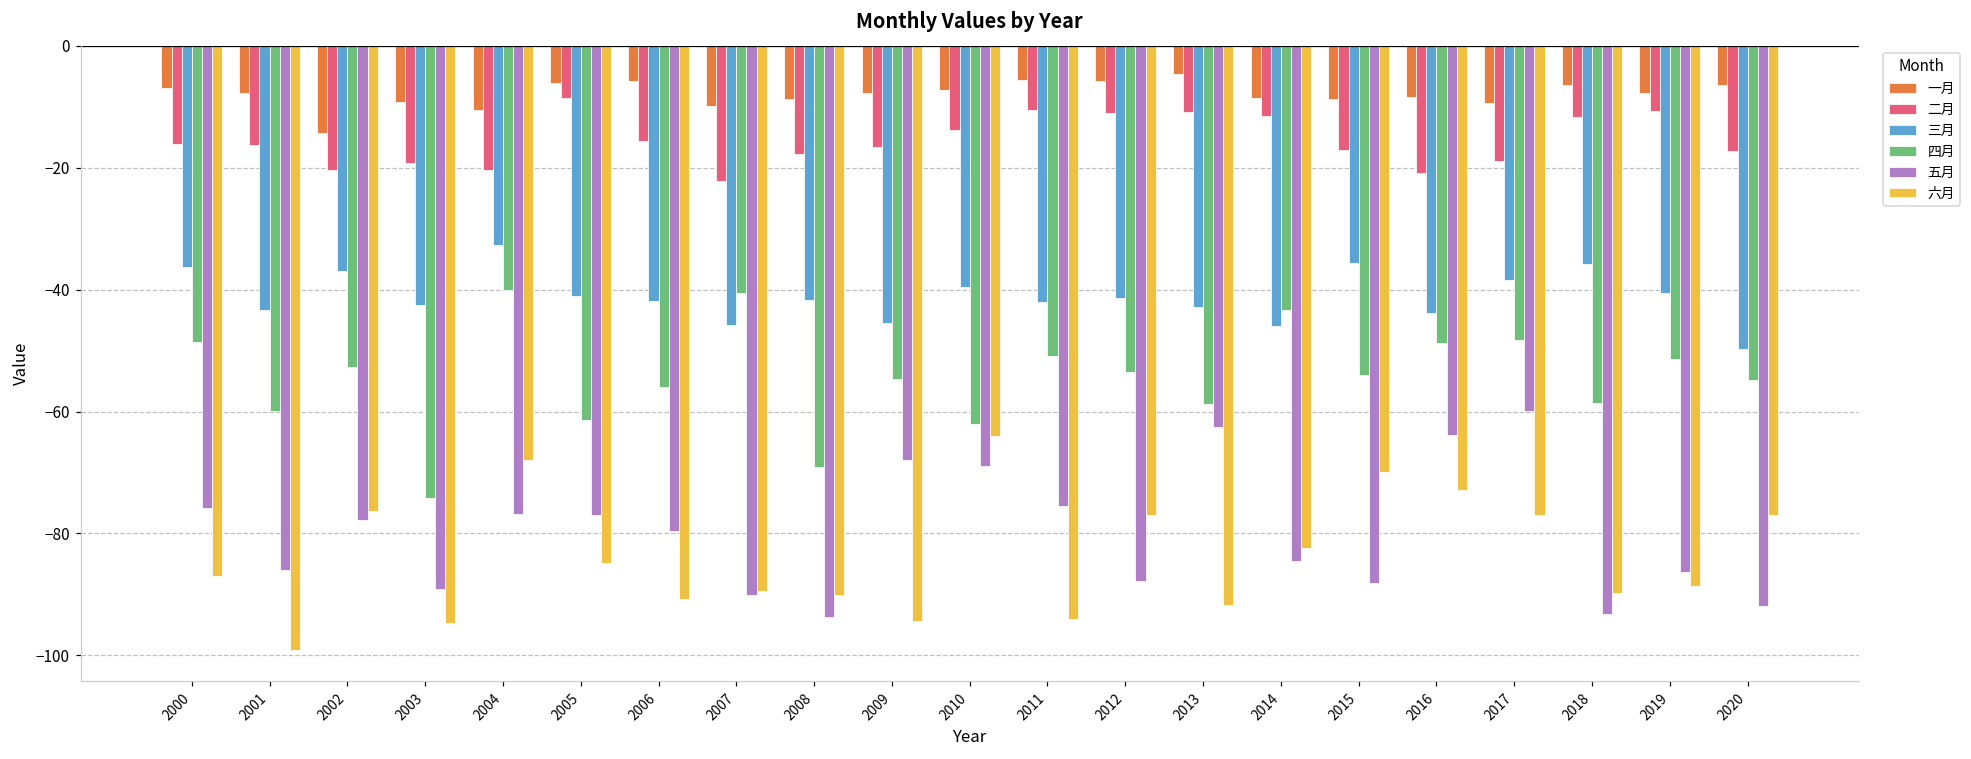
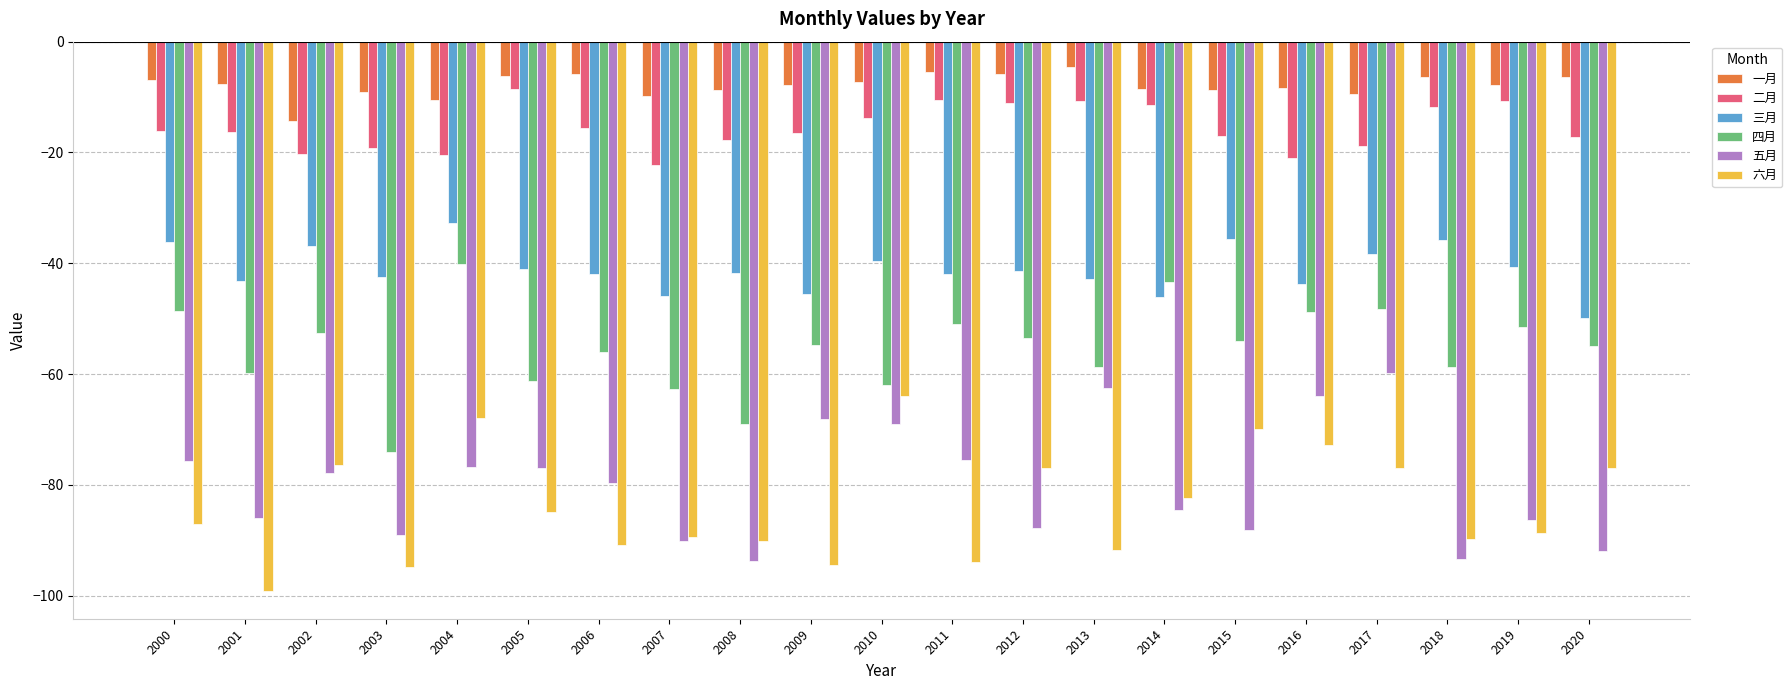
  {
    "一月": {
      "2000": -7,
      "2001": -8,
      "2002": -14,
      "2003": -9,
      "2004": -11,
      "2005": -6,
      "2006": -6,
      "2007": -10,
      "2008": -9,
      "2009": -8,
      "2010": -7,
      "2011": -6,
      "2012": -6,
      "2013": -5,
      "2014": -9,
      "2015": -9,
      "2016": -8,
      "2017": -9,
      "2018": -6,
      "2019": -8,
      "2020": -6
    },
    "二月": {
      "2000": -16,
      "2001": -16,
      "2002": -20,
      "2003": -19,
      "2004": -20,
      "2005": -9,
      "2006": -16,
      "2007": -22,
      "2008": -18,
      "2009": -17,
      "2010": -14,
      "2011": -10,
      "2012": -11,
      "2013": -11,
      "2014": -11,
      "2015": -17,
      "2016": -21,
      "2017": -19,
      "2018": -12,
      "2019": -11,
      "2020": -17
    },
    "三月": {
      "2000": -36,
      "2001": -43,
      "2002": -37,
      "2003": -42,
      "2004": -33,
      "2005": -41,
      "2006": -42,
      "2007": -46,
      "2008": -42,
      "2009": -45,
      "2010": -40,
      "2011": -42,
      "2012": -41,
      "2013": -43,
      "2014": -46,
      "2015": -36,
      "2016": -44,
      "2017": -38,
      "2018": -36,
      "2019": -41,
      "2020": -50
    },
    "四月": {
      "2000": -49,
      "2001": -60,
      "2002": -53,
      "2003": -74,
      "2004": -40,
      "2005": -61,
      "2006": -56,
-     "2007": -41,
+     "2007": -63,
      "2008": -69,
      "2009": -55,
      "2010": -62,
      "2011": -51,
      "2012": -54,
      "2013": -59,
      "2014": -43,
      "2015": -54,
      "2016": -49,
      "2017": -48,
      "2018": -59,
      "2019": -51,
      "2020": -55
    },
    "五月": {
      "2000": -76,
      "2001": -86,
      "2002": -78,
      "2003": -89,
      "2004": -77,
      "2005": -77,
      "2006": -80,
      "2007": -90,
      "2008": -94,
      "2009": -68,
      "2010": -69,
      "2011": -76,
      "2012": -88,
      "2013": -63,
      "2014": -85,
      "2015": -88,
      "2016": -64,
      "2017": -60,
      "2018": -93,
      "2019": -86,
      "2020": -92
    },
    "六月": {
      "2000": -87,
      "2001": -99,
      "2002": -76,
      "2003": -95,
      "2004": -68,
      "2005": -85,
      "2006": -91,
      "2007": -89,
      "2008": -90,
      "2009": -94,
      "2010": -64,
      "2011": -94,
      "2012": -77,
      "2013": -92,
      "2014": -82,
      "2015": -70,
      "2016": -73,
      "2017": -77,
      "2018": -90,
      "2019": -89,
      "2020": -77
    }
  }
